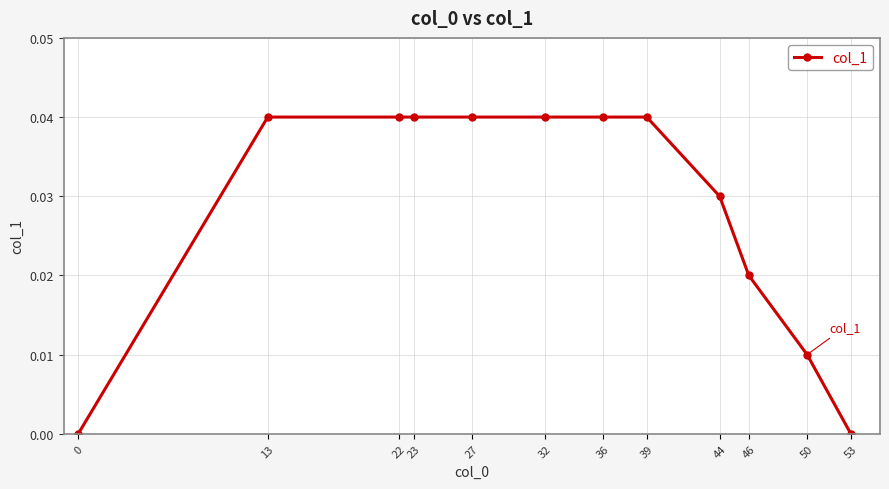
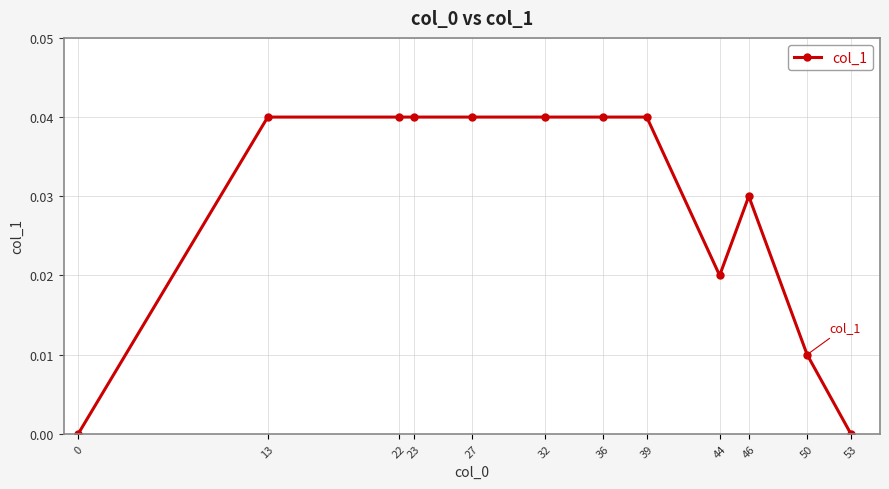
  {
    "0": 0.00,
    "13": 0.04,
    "22": 0.04,
    "23": 0.04,
    "27": 0.04,
    "32": 0.04,
    "36": 0.04,
    "39": 0.04,
-   "44": 0.03,
-   "46": 0.02,
+   "44": 0.02,
+   "46": 0.03,
    "53": 0.00
  }
